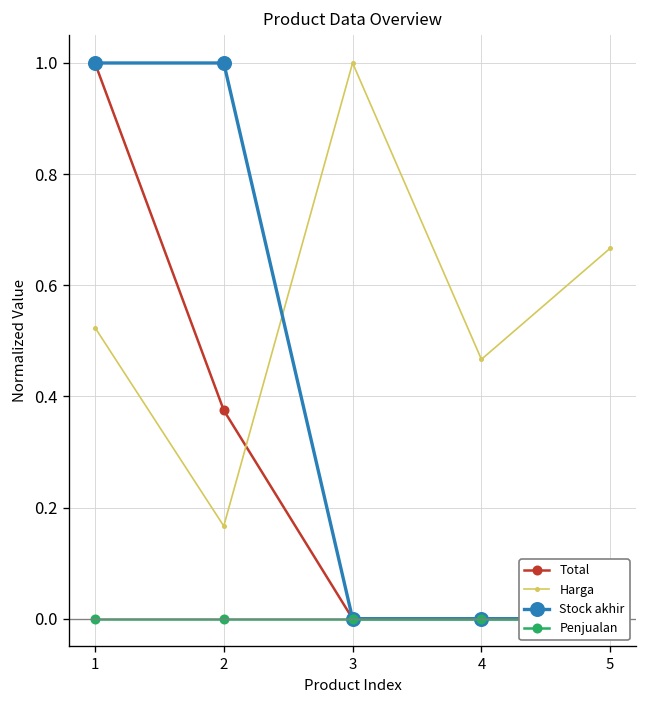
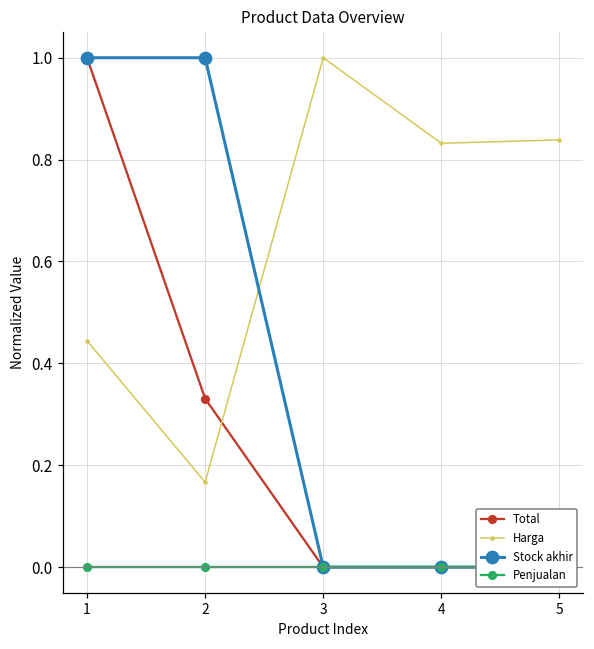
  {
    "Total": {
-     "2": 0.38
+     "2": 0.33
    },
    "Harga": {
-     "1": 0.52,
+     "1": 0.44,
      "2": 0.17,
      "3": 1.00,
-     "4": 0.47,
-     "5": 0.67
+     "4": 0.83,
+     "5": 0.84
    },
    "Stock akhir": {
      "2": 1.00
    },
    "Penjualan": {
      "1": 0.00,
      "2": 0.00
    }
  }
